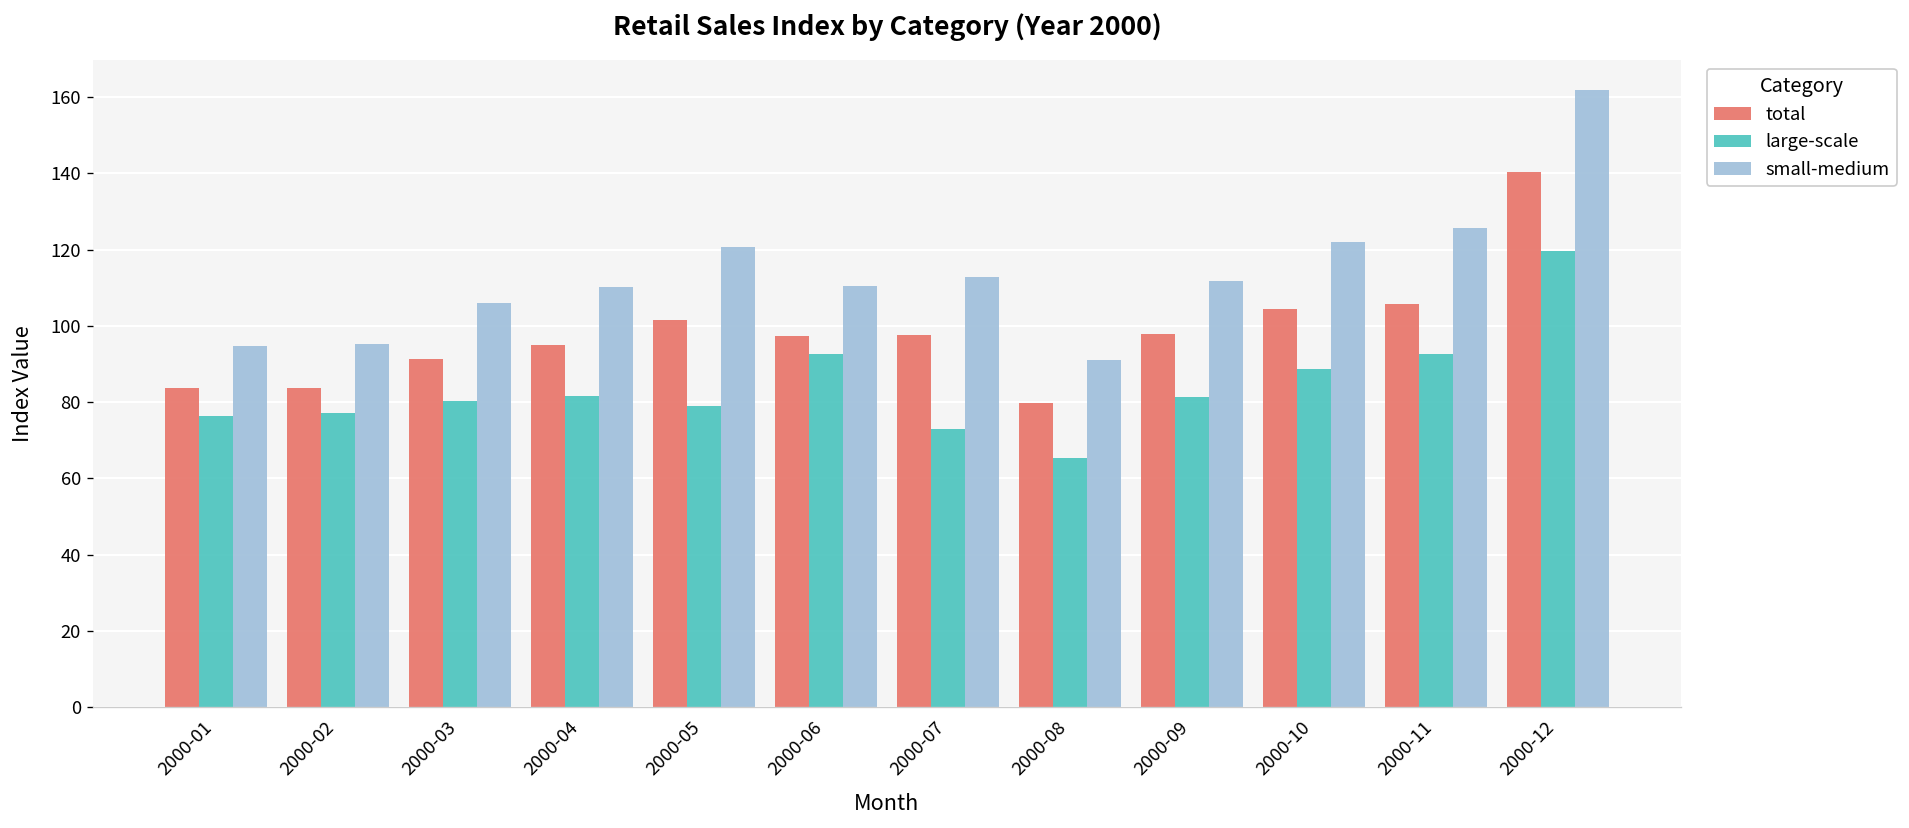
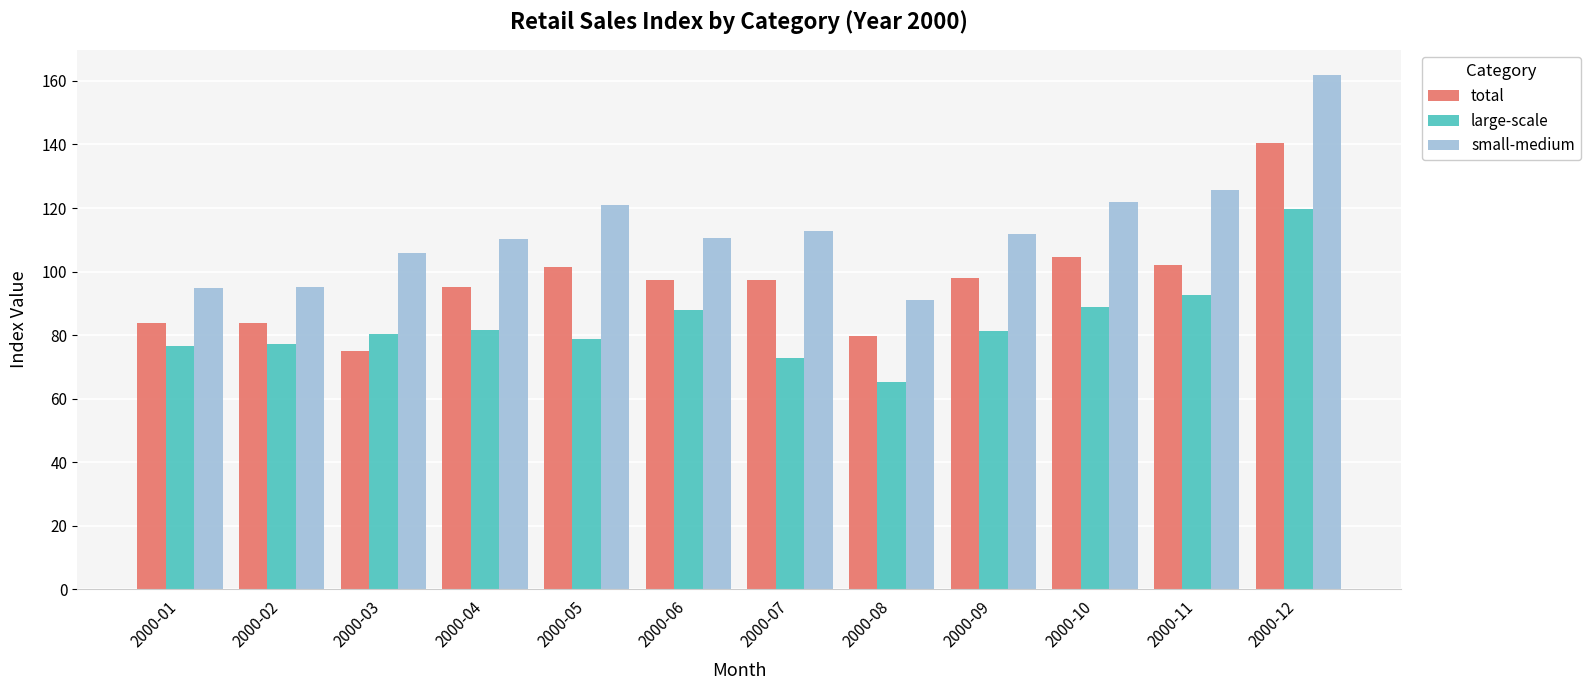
  {
    "total": {
      "2000-01": 84,
      "2000-02": 84,
-     "2000-03": 91,
+     "2000-03": 75,
      "2000-04": 95,
      "2000-05": 102,
      "2000-06": 97,
      "2000-07": 98,
      "2000-08": 80,
      "2000-09": 98,
      "2000-10": 105,
-     "2000-11": 106,
+     "2000-11": 102,
      "2000-12": 140
    },
    "large-scale": {
      "2000-01": 76,
      "2000-02": 77,
      "2000-03": 80,
      "2000-04": 82,
      "2000-05": 79,
-     "2000-06": 93,
+     "2000-06": 88,
      "2000-07": 73,
      "2000-08": 65,
      "2000-09": 81,
      "2000-10": 89,
      "2000-11": 93,
      "2000-12": 120
    },
    "small-medium": {
      "2000-01": 95,
      "2000-02": 95,
      "2000-03": 106,
      "2000-04": 110,
      "2000-05": 121,
      "2000-06": 111,
      "2000-07": 113,
      "2000-08": 91,
      "2000-09": 112,
      "2000-10": 122,
      "2000-11": 126,
      "2000-12": 162
    }
  }
